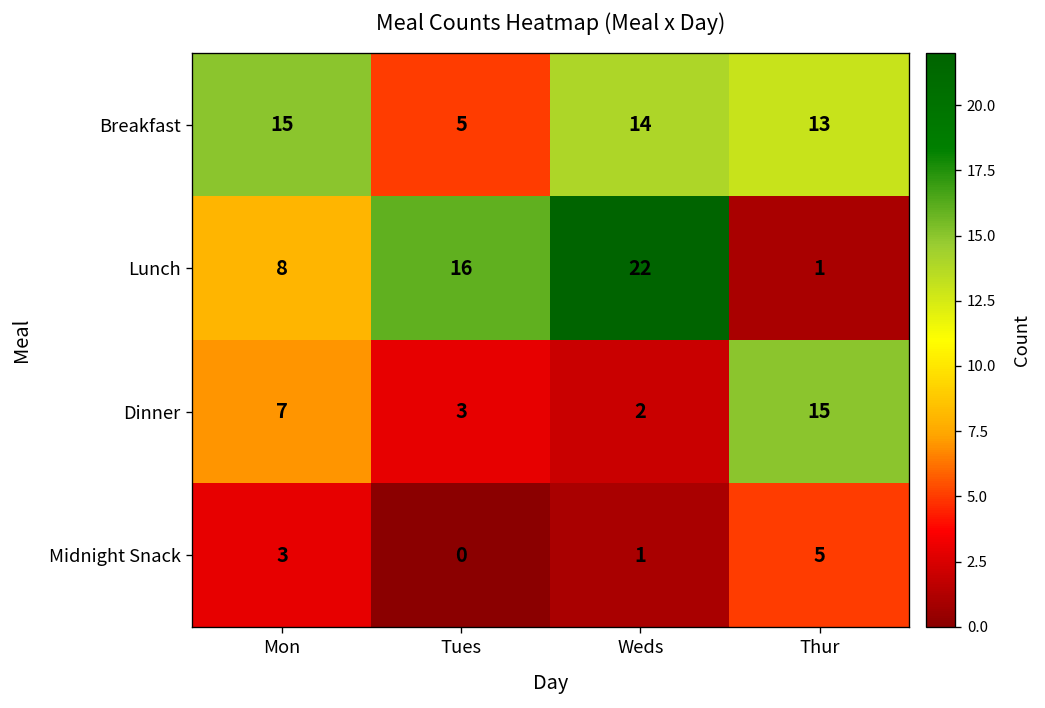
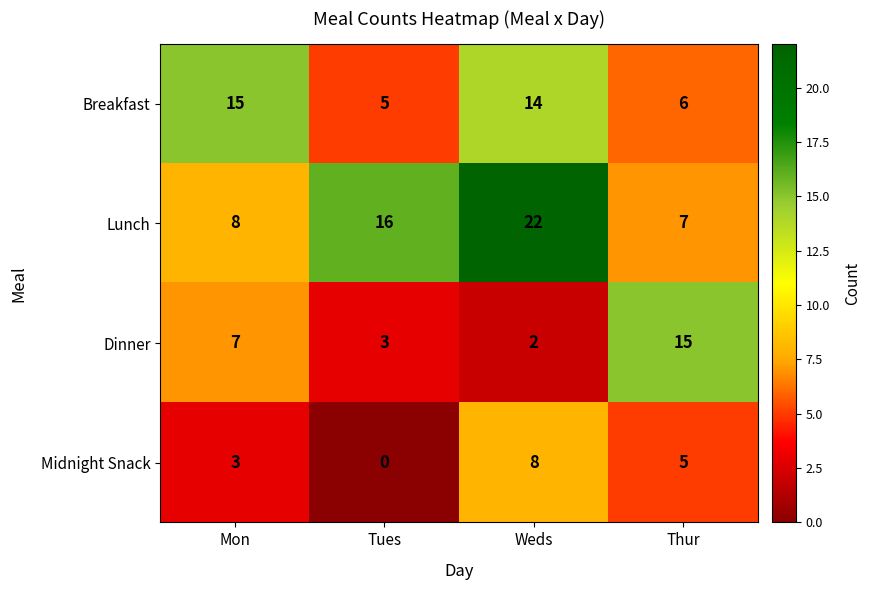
  {
    "Breakfast": {
      "Mon": 15,
      "Tues": 5,
      "Weds": 14,
-     "Thur": 13
+     "Thur": 6
    },
    "Lunch": {
      "Mon": 8,
      "Tues": 16,
      "Weds": 22,
-     "Thur": 1
+     "Thur": 7
    },
    "Dinner": {
      "Mon": 7,
      "Tues": 3,
      "Weds": 2,
      "Thur": 15
    },
    "Midnight Snack": {
      "Mon": 3,
      "Tues": 0,
-     "Weds": 1,
+     "Weds": 8,
      "Thur": 5
    }
  }
